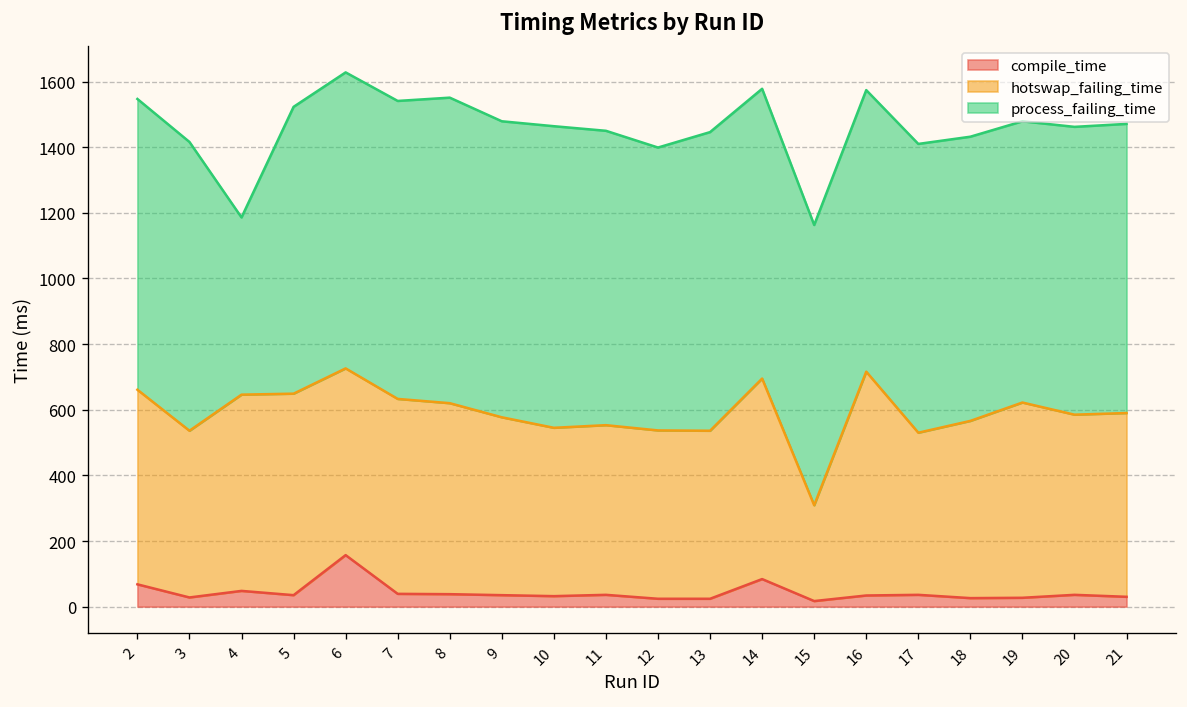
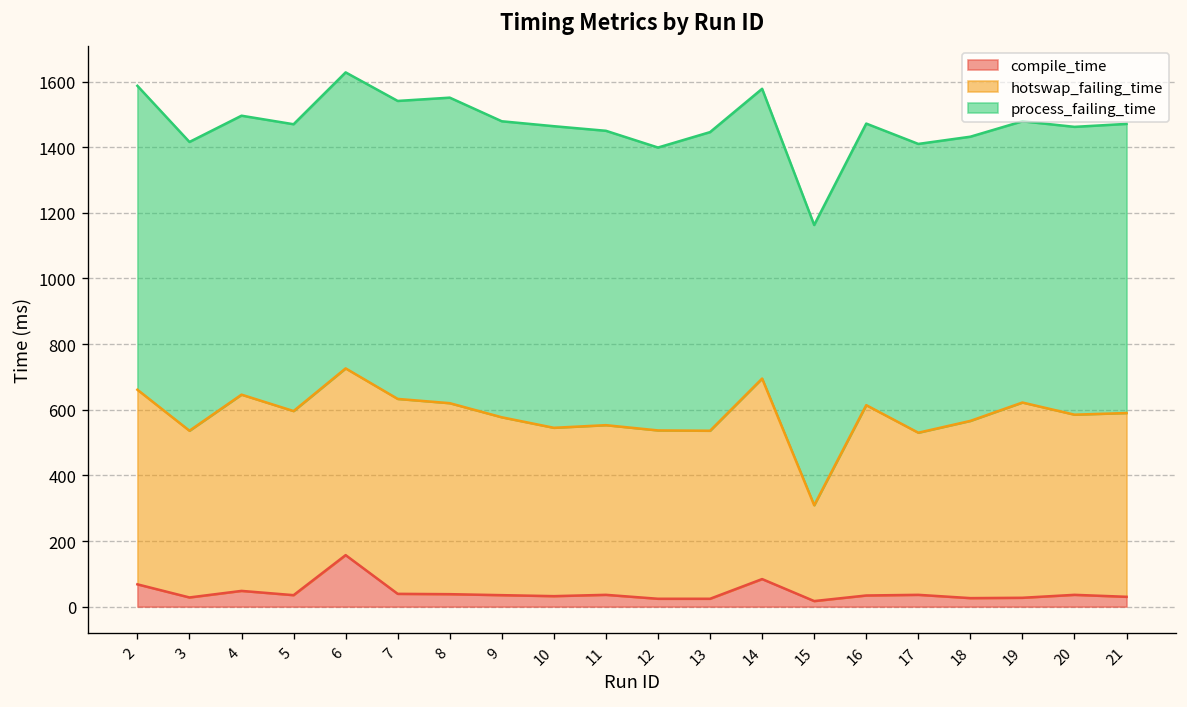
  {
    "compile_time": {
      "2": 70,
      "3": 30,
      "4": 50,
      "5": 40,
      "6": 160,
      "7": 40,
      "8": 40,
      "9": 40,
      "10": 30,
      "11": 40,
      "12": 20,
      "13": 20,
      "14": 80,
      "15": 20,
      "16": 30,
      "17": 40,
      "18": 30,
      "19": 30,
      "20": 40,
      "21": 30
    },
    "hotswap_failing_time": {
      "2": 590,
      "3": 510,
      "4": 600,
-     "5": 610,
+     "5": 560,
      "6": 570,
      "7": 590,
      "8": 580,
      "9": 540,
      "10": 510,
      "11": 520,
      "12": 510,
      "13": 510,
      "14": 610,
      "15": 290,
-     "16": 680,
+     "16": 580,
      "17": 490,
      "18": 540,
      "19": 600,
      "20": 550,
      "21": 560
    },
    "process_failing_time": {
-     "2": 890,
+     "2": 930,
      "3": 880,
-     "4": 540,
+     "4": 850,
      "5": 870,
      "6": 900,
      "7": 910,
      "8": 930,
      "9": 900,
      "10": 920,
      "11": 900,
      "12": 860,
      "13": 910,
      "14": 880,
      "15": 850,
      "16": 860,
      "17": 880,
      "18": 870
    }
  }
